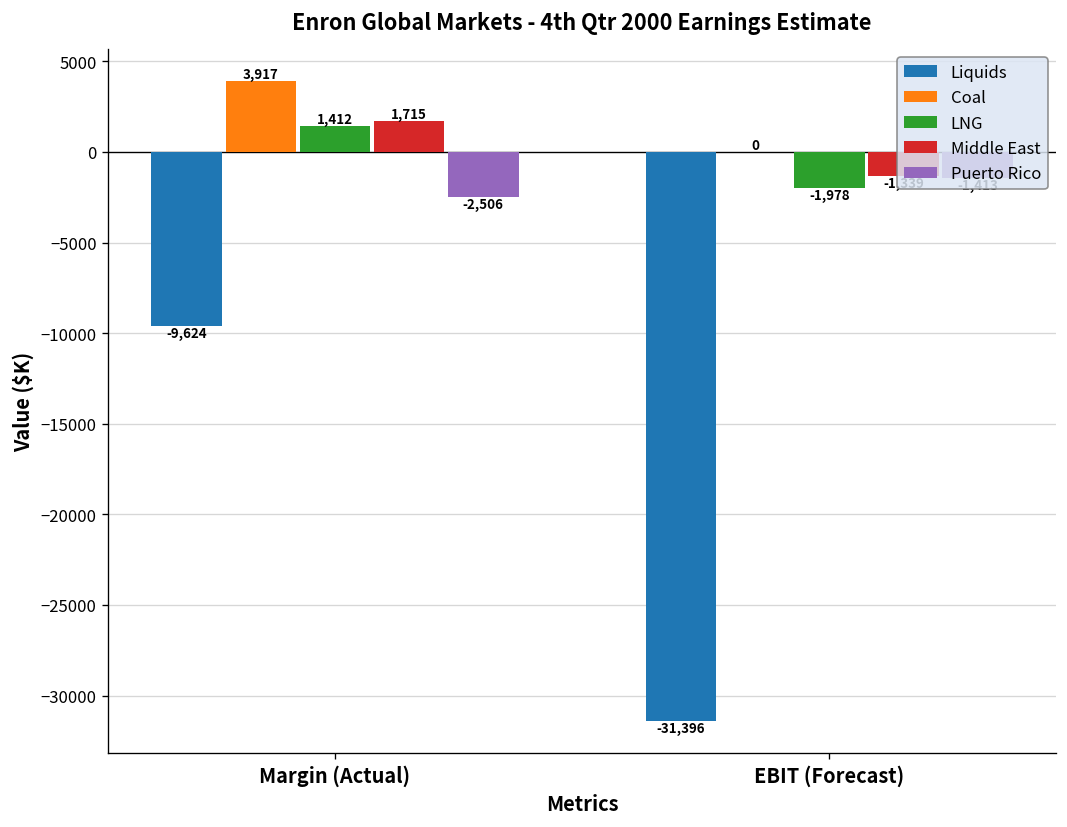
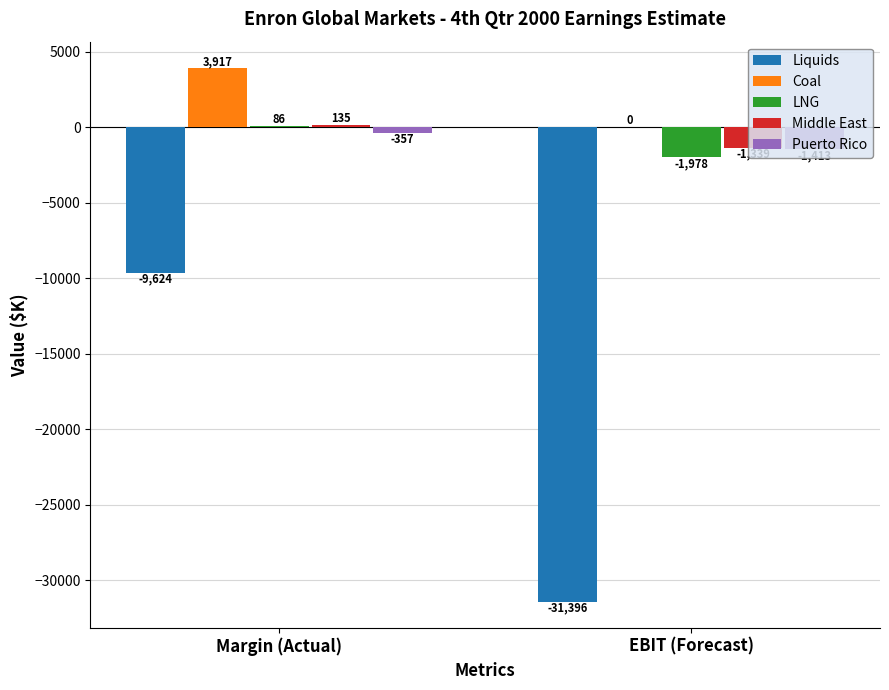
  {
    "Liquids": {
      "Margin (Actual)": "-9,624",
      "EBIT (Forecast)": "-31,396"
    },
    "Coal": {
      "Margin (Actual)": "3,917",
      "EBIT (Forecast)": "0"
    },
    "LNG": {
-     "Margin (Actual)": "1,412",
+     "Margin (Actual)": "86",
      "EBIT (Forecast)": "-1,978"
    },
    "Middle East": {
-     "Margin (Actual)": "1,715"
+     "Margin (Actual)": "135"
    },
    "Puerto Rico": {
-     "Margin (Actual)": "-2,506"
+     "Margin (Actual)": "-357"
    }
  }
